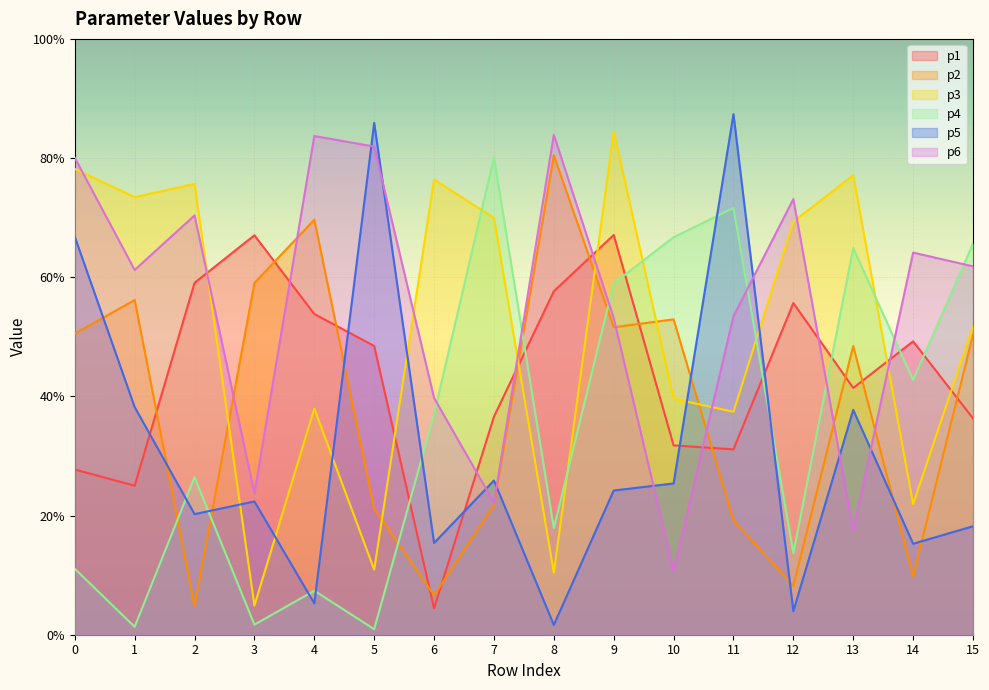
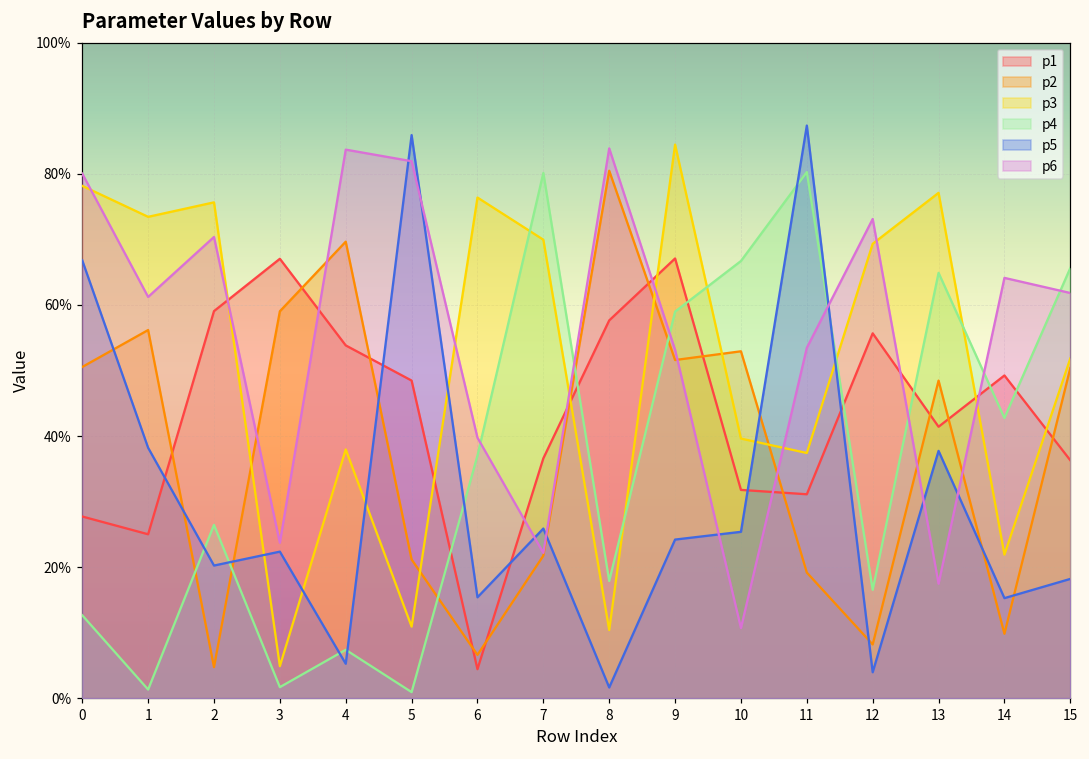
  {
    "p4": {
-     "0": "11%",
+     "0": "13%",
      "1": "1%",
      "2": "26%",
      "3": "2%",
      "4": "7%",
      "5": "1%",
      "6": "37%",
      "7": "80%",
      "8": "18%",
      "9": "59%",
      "10": "67%",
-     "11": "72%",
-     "12": "14%",
+     "11": "80%",
+     "12": "17%",
      "13": "65%",
      "14": "43%",
      "15": "66%"
    },
    "p5": {
      "0": "67%",
      "1": "38%",
      "2": "20%",
      "3": "22%",
      "4": "5%",
      "5": "86%",
      "6": "15%",
      "7": "26%",
      "8": "2%",
      "9": "24%",
      "10": "25%",
      "11": "87%",
      "12": "4%",
      "13": "38%",
      "14": "15%",
      "15": "18%"
    },
    "p6": {
      "0": "80%",
      "1": "61%",
      "2": "70%",
      "3": "24%",
      "4": "84%",
      "5": "82%",
      "6": "40%",
      "7": "22%",
      "8": "84%",
      "9": "53%",
      "10": "11%",
      "11": "53%",
      "12": "73%",
      "13": "17%",
      "14": "64%",
      "15": "62%"
    }
  }
